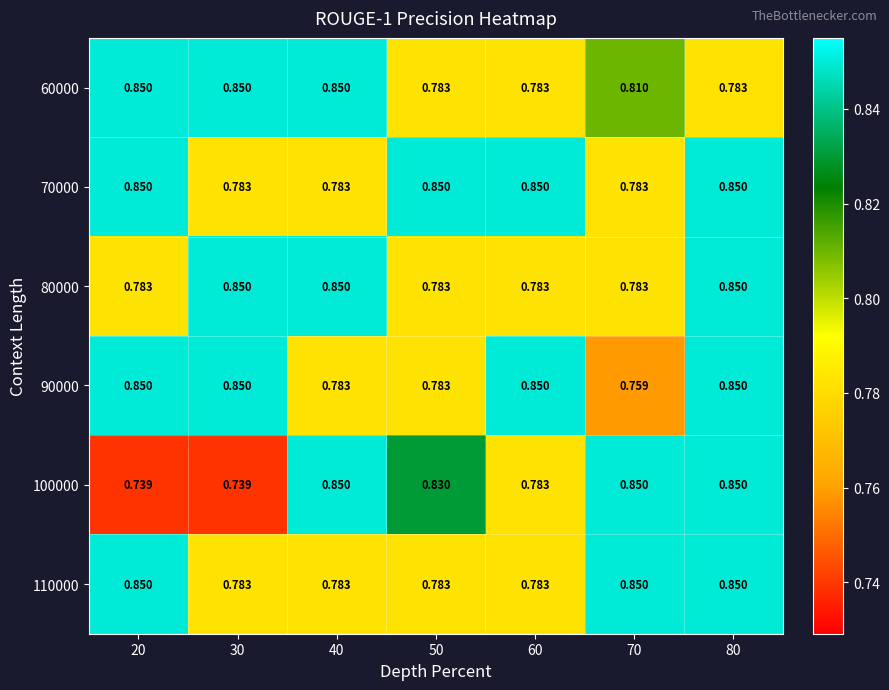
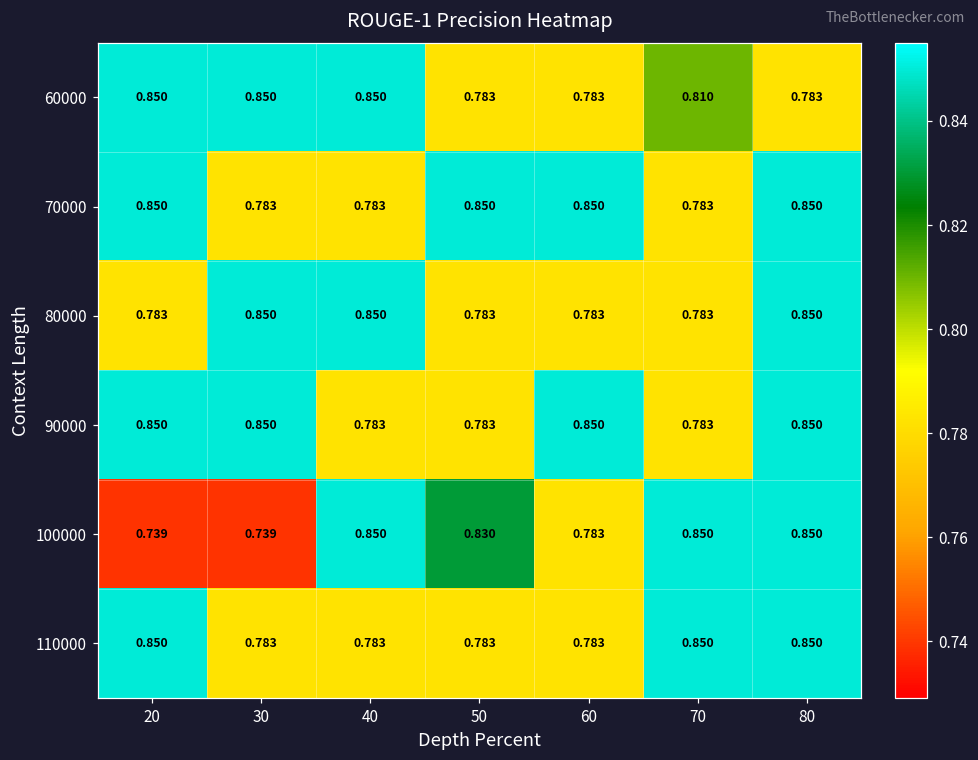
  {
    "60000": {
      "20": 0.850,
      "30": 0.850,
      "40": 0.850,
      "50": 0.783,
      "60": 0.783,
      "70": 0.810,
      "80": 0.783
    },
    "70000": {
      "20": 0.850,
      "30": 0.783,
      "40": 0.783,
      "50": 0.850,
      "60": 0.850,
      "70": 0.783,
      "80": 0.850
    },
    "80000": {
      "20": 0.783,
      "30": 0.850,
      "40": 0.850,
      "50": 0.783,
      "60": 0.783,
      "70": 0.783,
      "80": 0.850
    },
    "90000": {
      "20": 0.850,
      "30": 0.850,
      "40": 0.783,
      "50": 0.783,
      "60": 0.850,
-     "70": 0.759,
+     "70": 0.783,
      "80": 0.850
    },
    "100000": {
      "20": 0.739,
      "30": 0.739,
      "40": 0.850,
      "50": 0.830,
      "60": 0.783,
      "70": 0.850,
      "80": 0.850
    },
    "110000": {
      "20": 0.850,
      "30": 0.783,
      "40": 0.783,
      "50": 0.783,
      "60": 0.783,
      "70": 0.850,
      "80": 0.850
    }
  }
